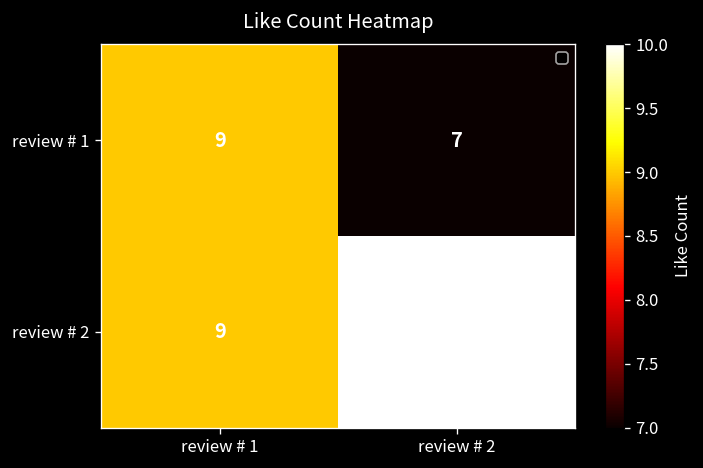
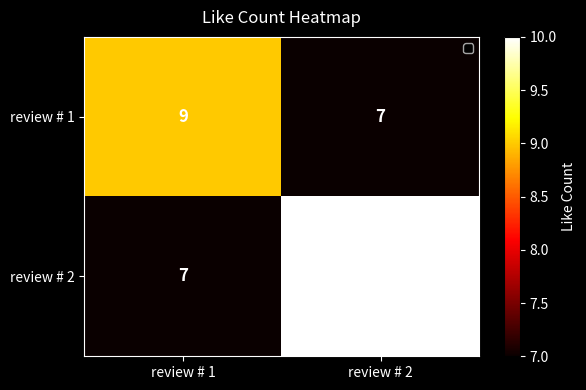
  {
    "review # 1": {
      "review # 1": 9,
      "review # 2": 7
    },
    "review # 2": {
-     "review # 1": 9
+     "review # 1": 7
    }
  }
